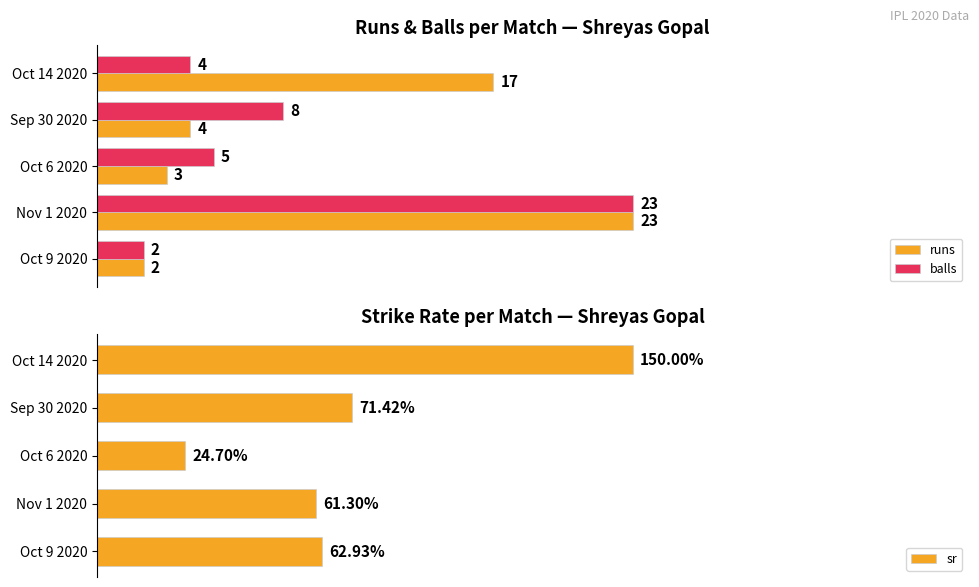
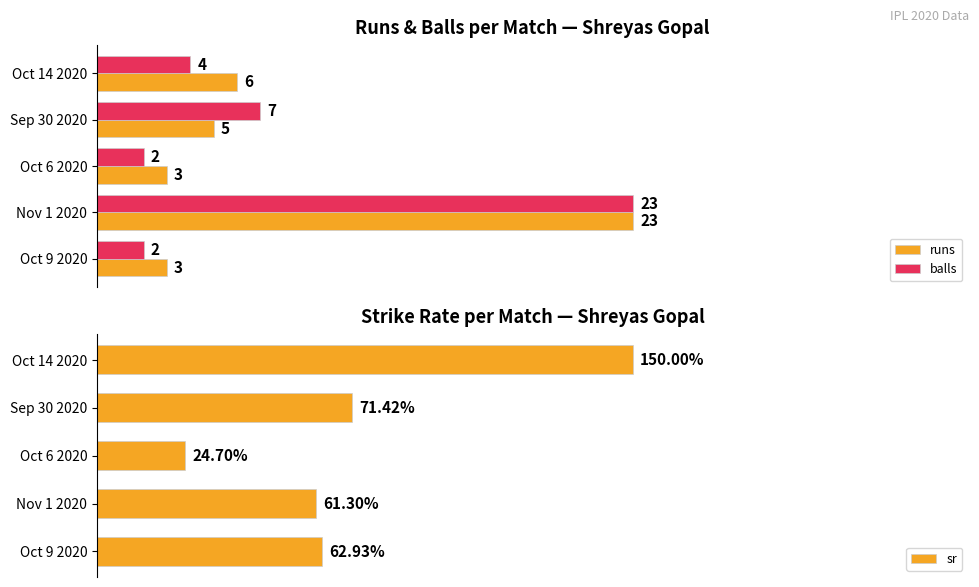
  {
    "Runs & Balls per Match — Shreyas Gopal": {
      "runs": {
-       "Oct 14 2020": "17",
-       "Sep 30 2020": "4",
+       "Oct 14 2020": "6",
+       "Sep 30 2020": "5",
        "Oct 6 2020": "3",
        "Nov 1 2020": "23",
-       "Oct 9 2020": "2"
+       "Oct 9 2020": "3"
      },
      "balls": {
        "Oct 14 2020": "4",
-       "Sep 30 2020": "8",
-       "Oct 6 2020": "5",
+       "Sep 30 2020": "7",
+       "Oct 6 2020": "2",
        "Nov 1 2020": "23",
        "Oct 9 2020": "2"
      }
    },
    "Strike Rate per Match — Shreyas Gopal": {
      "Oct 14 2020": "150.00%",
      "Sep 30 2020": "71.42%",
      "Oct 6 2020": "24.70%",
      "Nov 1 2020": "61.30%",
      "Oct 9 2020": "62.93%"
    }
  }
